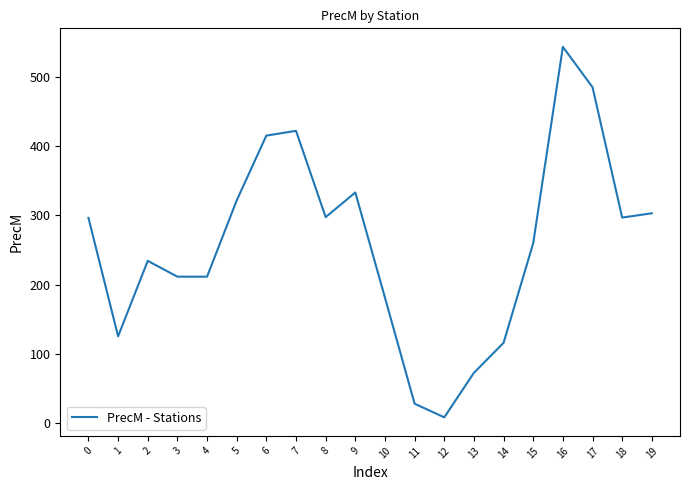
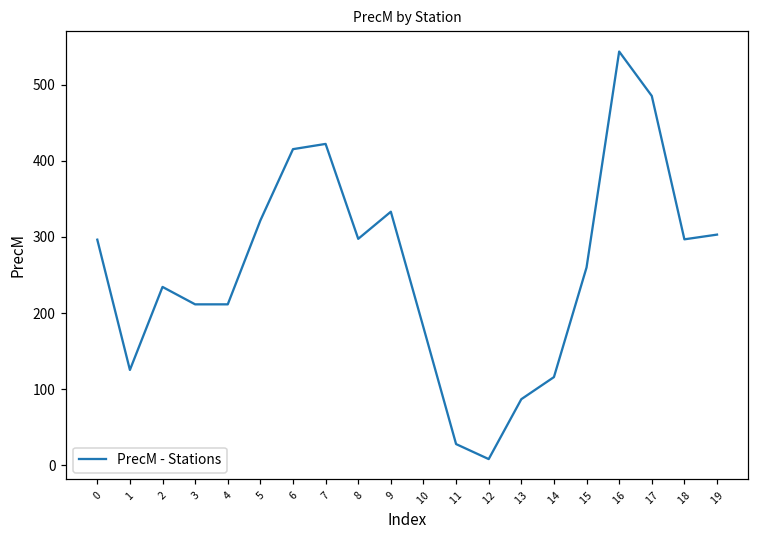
  {
    "0": 300,
    "1": 130,
    "2": 230,
    "3": 210,
    "4": 210,
    "5": 320,
    "6": 420,
    "7": 420,
    "8": 300,
    "9": 330,
    "10": 180,
    "11": 30,
    "12": 10,
-   "13": 70,
+   "13": 90,
    "14": 120,
    "15": 260,
    "16": 540,
    "17": 490,
    "18": 300,
    "19": 300
  }
